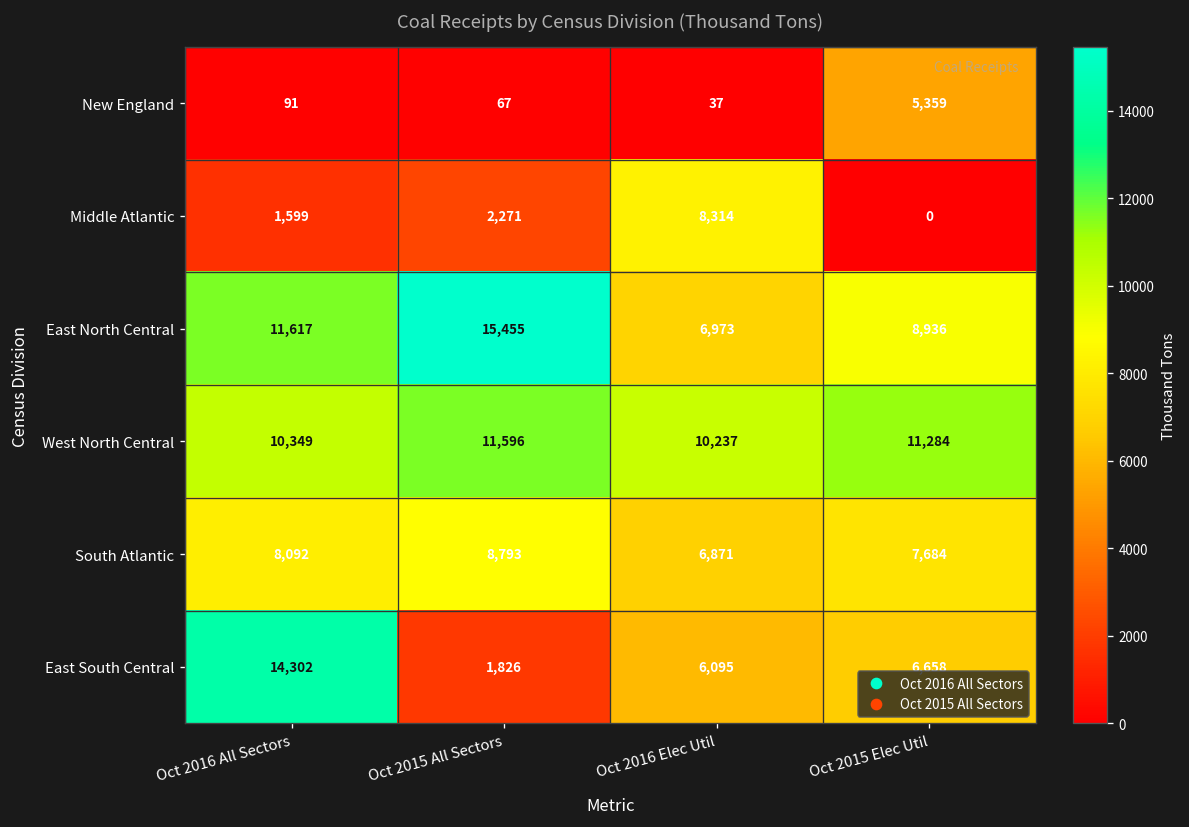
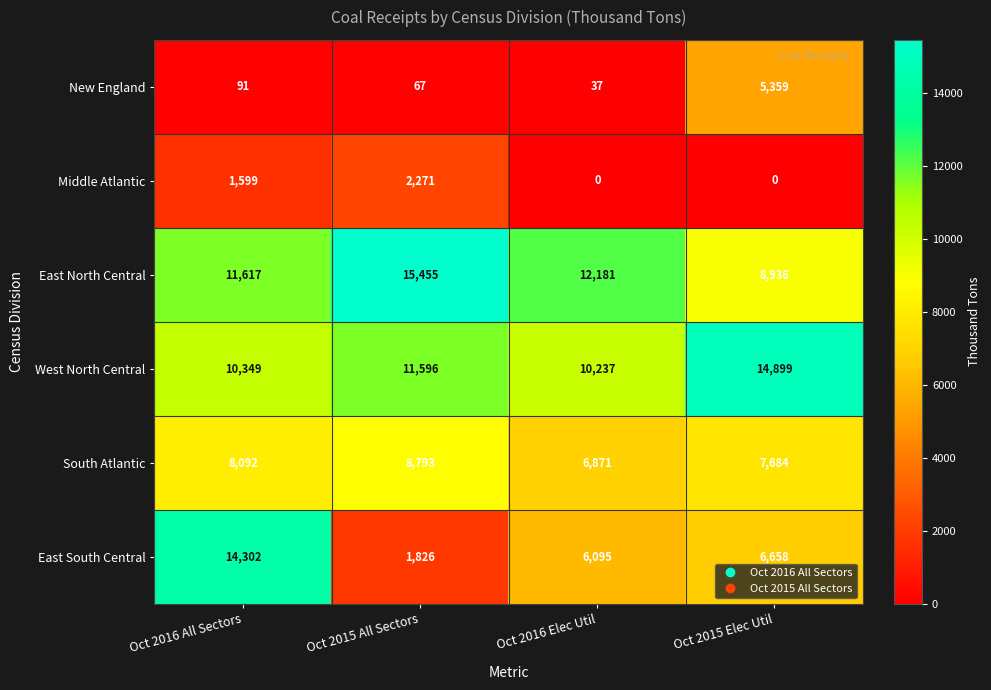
  {
    "New England": {
      "Oct 2016 All Sectors": "91",
      "Oct 2015 All Sectors": "67",
      "Oct 2016 Elec Util": "37"
    },
    "Middle Atlantic": {
      "Oct 2016 All Sectors": "1,599",
      "Oct 2015 All Sectors": "2,271",
-     "Oct 2016 Elec Util": "8,314",
+     "Oct 2016 Elec Util": "0",
      "Oct 2015 Elec Util": "0"
    },
    "East North Central": {
      "Oct 2016 All Sectors": "11,617",
      "Oct 2015 All Sectors": "15,455",
-     "Oct 2016 Elec Util": "6,973",
+     "Oct 2016 Elec Util": "12,181",
      "Oct 2015 Elec Util": "8,936"
    },
    "West North Central": {
      "Oct 2016 All Sectors": "10,349",
      "Oct 2015 All Sectors": "11,596",
      "Oct 2016 Elec Util": "10,237",
-     "Oct 2015 Elec Util": "11,284"
+     "Oct 2015 Elec Util": "14,899"
    },
    "South Atlantic": {
      "Oct 2016 All Sectors": "8,092",
      "Oct 2015 All Sectors": "8,793",
      "Oct 2016 Elec Util": "6,871",
      "Oct 2015 Elec Util": "7,684"
    },
    "East South Central": {
      "Oct 2016 All Sectors": "14,302",
      "Oct 2015 All Sectors": "1,826",
      "Oct 2016 Elec Util": "6,095",
      "Oct 2015 Elec Util": "6,658"
    }
  }
